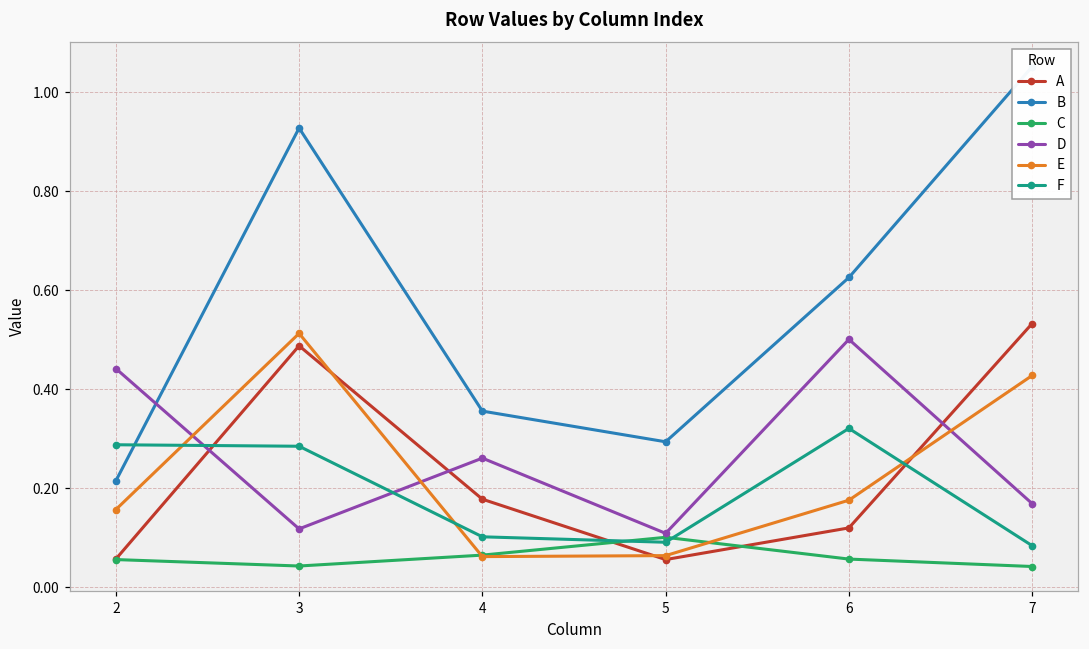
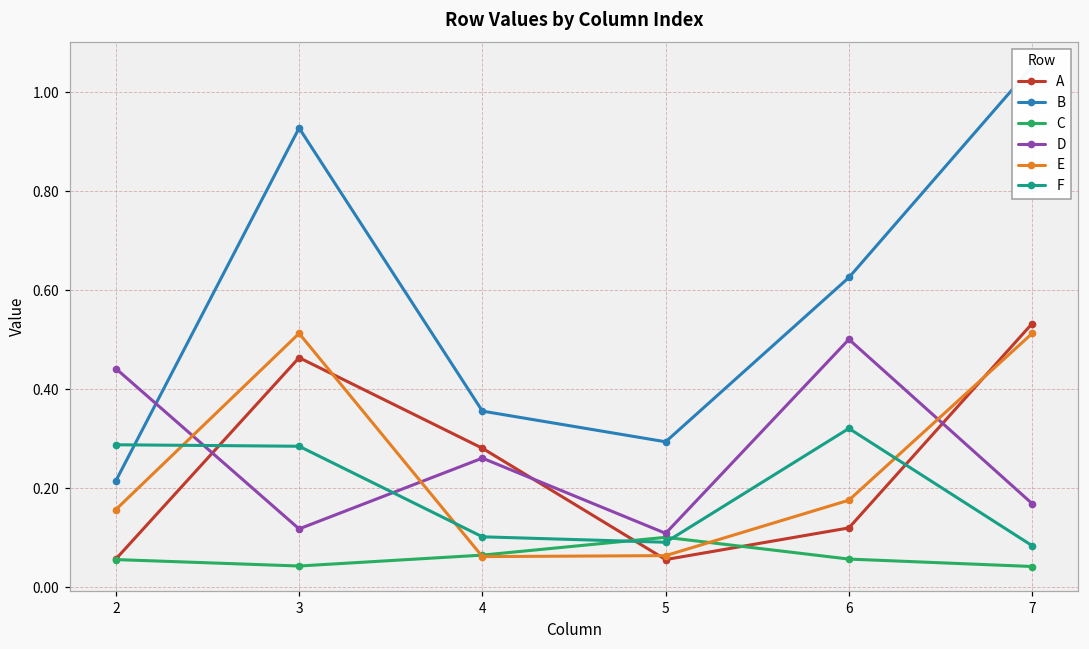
  {
    "A": {
-     "3": 0.49,
-     "4": 0.18,
+     "3": 0.46,
+     "4": 0.28,
      "5": 0.06,
      "6": 0.12,
      "7": 0.53
    },
    "B": {
      "2": 0.22,
      "3": 0.93,
      "4": 0.36,
      "5": 0.29,
      "6": 0.63
    },
    "D": {
      "2": 0.44,
      "3": 0.12,
      "4": 0.26,
      "5": 0.11,
      "6": 0.50,
      "7": 0.17
    },
    "E": {
      "2": 0.16,
      "3": 0.51,
      "5": 0.06,
      "6": 0.18,
-     "7": 0.43
+     "7": 0.51
    }
  }
